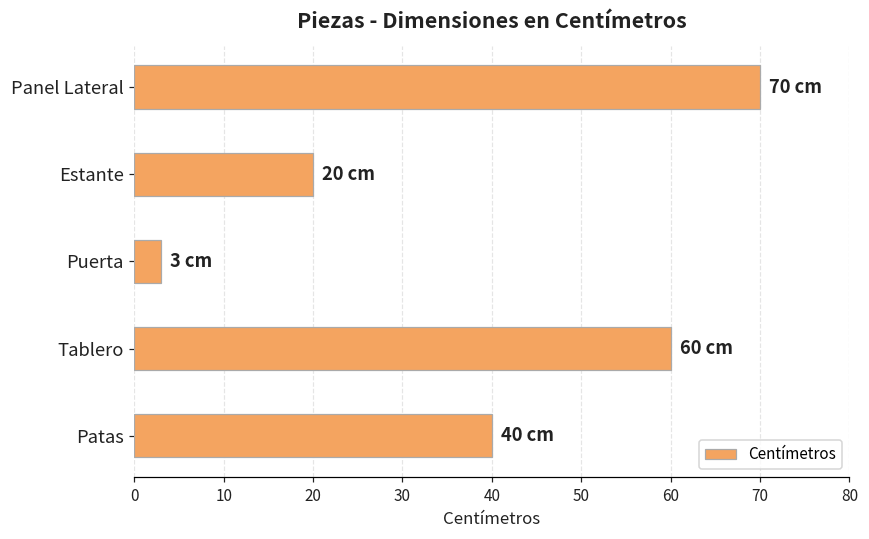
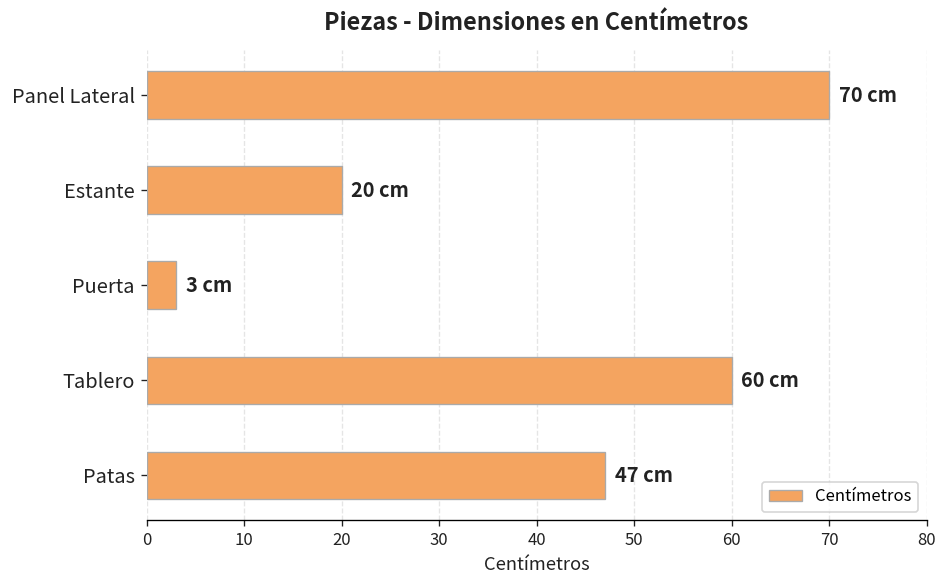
  {
    "Panel Lateral": 70,
    "Estante": 20,
    "Puerta": 3,
    "Tablero": 60,
-   "Patas": 40
+   "Patas": 47
  }
